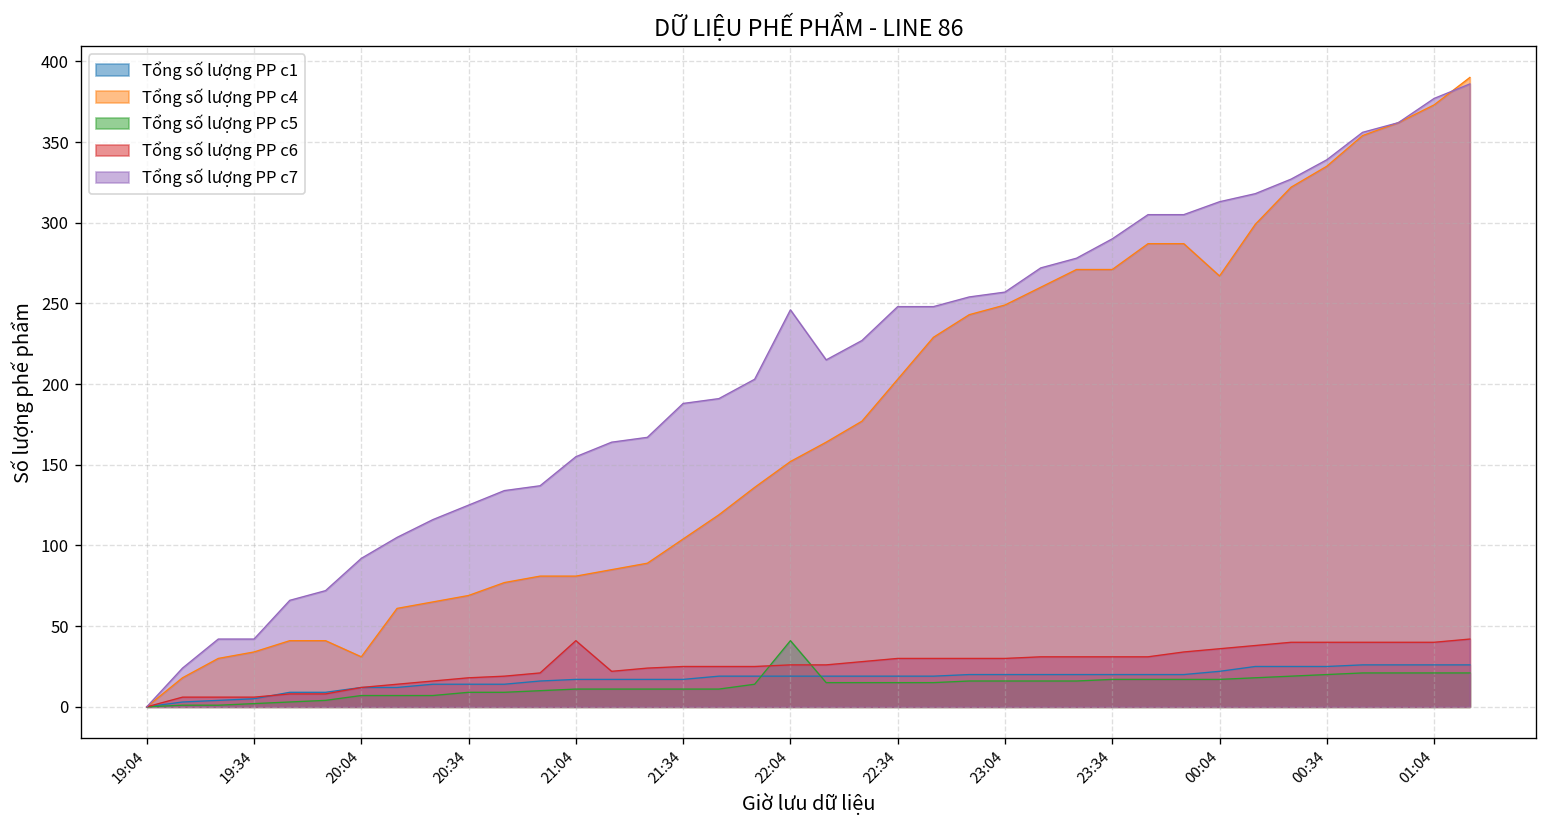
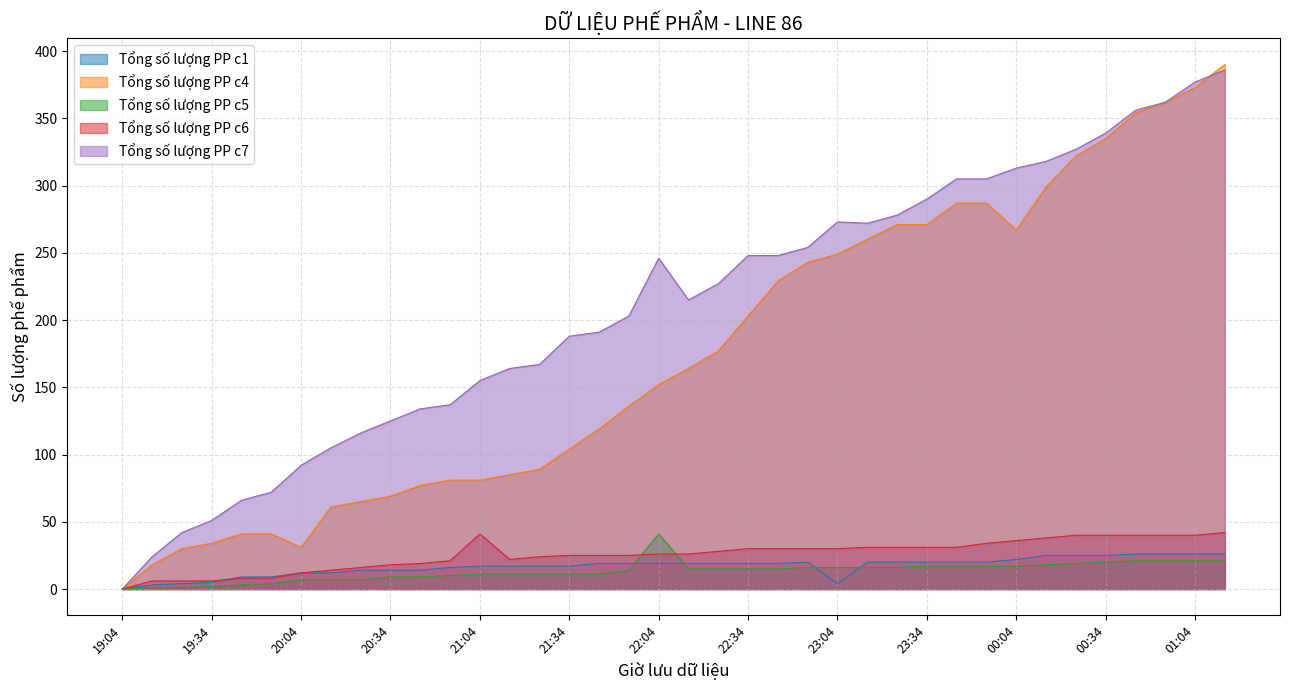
  {
    "Tổng số lượng PP c1": {
      "20:34": 14,
      "21:04": 17,
      "21:34": 17,
      "22:04": 19,
      "22:34": 19,
-     "23:04": 20,
+     "23:04": 4,
      "23:34": 20,
      "00:04": 22,
      "00:34": 25,
      "01:04": 26
    },
    "Tổng số lượng PP c4": {
      "19:34": 34,
      "20:04": 31,
      "20:34": 69,
      "21:04": 81,
      "21:34": 104,
      "22:04": 152,
      "22:34": 203,
      "23:04": 249,
      "23:34": 271,
      "00:04": 267,
      "00:34": 335,
      "01:04": 373
    },
    "Tổng số lượng PP c5": {
      "19:34": 2,
      "20:04": 7,
      "20:34": 9,
      "21:04": 11,
      "21:34": 11,
      "22:04": 41,
      "22:34": 15,
      "23:04": 16,
      "23:34": 17,
      "00:04": 17,
      "00:34": 20,
      "01:04": 21
    },
    "Tổng số lượng PP c6": {
      "20:34": 18,
      "21:04": 41,
      "21:34": 25,
      "22:04": 26,
      "22:34": 30,
      "23:04": 30,
      "23:34": 31,
      "00:04": 36,
      "00:34": 40,
      "01:04": 40
    },
    "Tổng số lượng PP c7": {
-     "19:34": 42,
+     "19:34": 51,
      "20:04": 92,
      "20:34": 125,
      "21:04": 155,
      "21:34": 188,
      "22:04": 246,
      "22:34": 248,
-     "23:04": 257,
+     "23:04": 273,
      "23:34": 290,
      "00:04": 313,
      "00:34": 339,
      "01:04": 377
    }
  }
